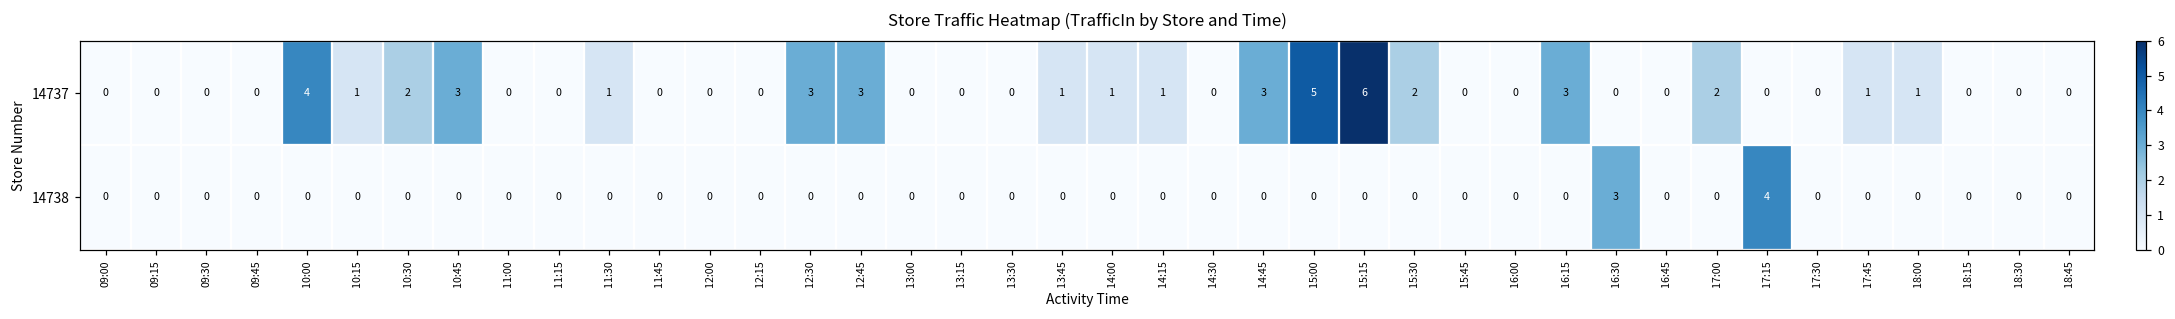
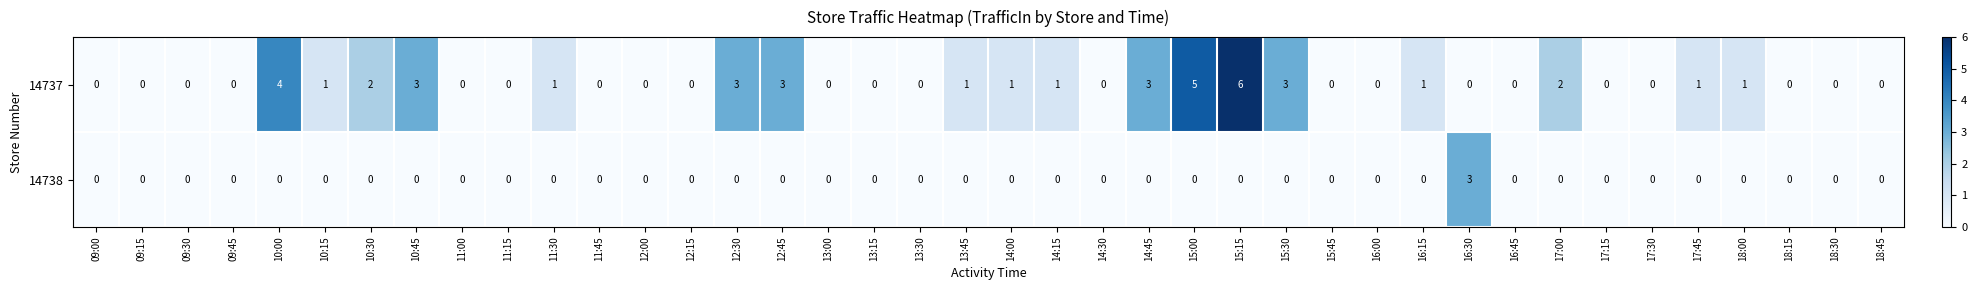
  {
    "14737": {
      "09:00": 0,
      "09:15": 0,
      "09:30": 0,
      "09:45": 0,
      "10:00": 4,
      "10:15": 1,
      "10:30": 2,
      "10:45": 3,
      "11:00": 0,
      "11:15": 0,
      "11:30": 1,
      "11:45": 0,
      "12:00": 0,
      "12:15": 0,
      "12:30": 3,
      "12:45": 3,
      "13:00": 0,
      "13:15": 0,
      "13:30": 0,
      "13:45": 1,
      "14:00": 1,
      "14:15": 1,
      "14:30": 0,
      "14:45": 3,
      "15:00": 5,
      "15:15": 6,
-     "15:30": 2,
+     "15:30": 3,
      "15:45": 0,
      "16:00": 0,
-     "16:15": 3,
+     "16:15": 1,
      "16:30": 0,
      "16:45": 0,
      "17:00": 2,
      "17:15": 0,
      "17:30": 0,
      "17:45": 1,
      "18:00": 1,
      "18:15": 0,
      "18:30": 0,
      "18:45": 0
    },
    "14738": {
      "09:00": 0,
      "09:15": 0,
      "09:30": 0,
      "09:45": 0,
      "10:00": 0,
      "10:15": 0,
      "10:30": 0,
      "10:45": 0,
      "11:00": 0,
      "11:15": 0,
      "11:30": 0,
      "11:45": 0,
      "12:00": 0,
      "12:15": 0,
      "12:30": 0,
      "12:45": 0,
      "13:00": 0,
      "13:15": 0,
      "13:30": 0,
      "13:45": 0,
      "14:00": 0,
      "14:15": 0,
      "14:30": 0,
      "14:45": 0,
      "15:00": 0,
      "15:15": 0,
      "15:30": 0,
      "15:45": 0,
      "16:00": 0,
      "16:15": 0,
      "16:30": 3,
      "16:45": 0,
      "17:00": 0,
-     "17:15": 4,
+     "17:15": 0,
      "17:30": 0,
      "17:45": 0,
      "18:00": 0,
      "18:15": 0,
      "18:30": 0,
      "18:45": 0
    }
  }
